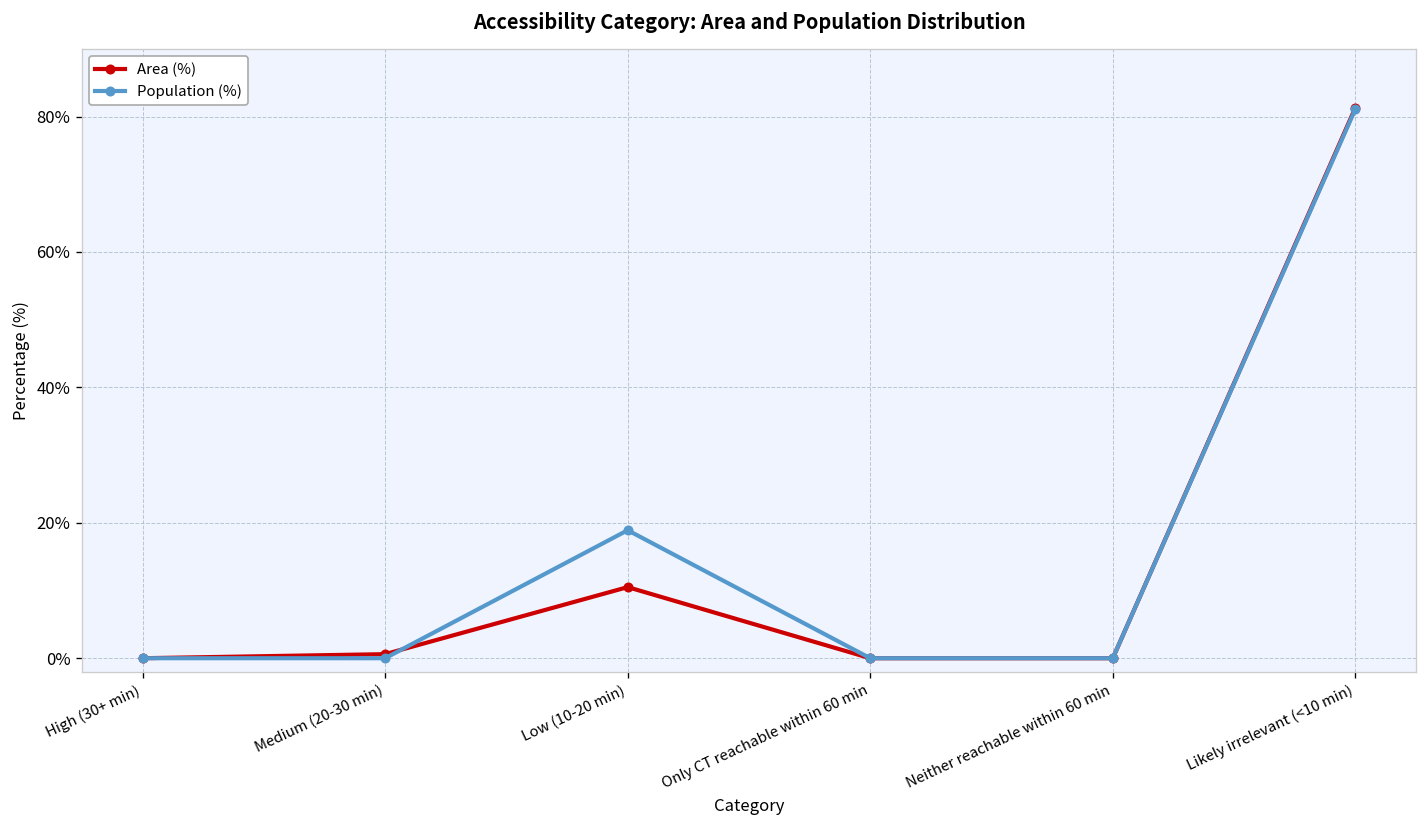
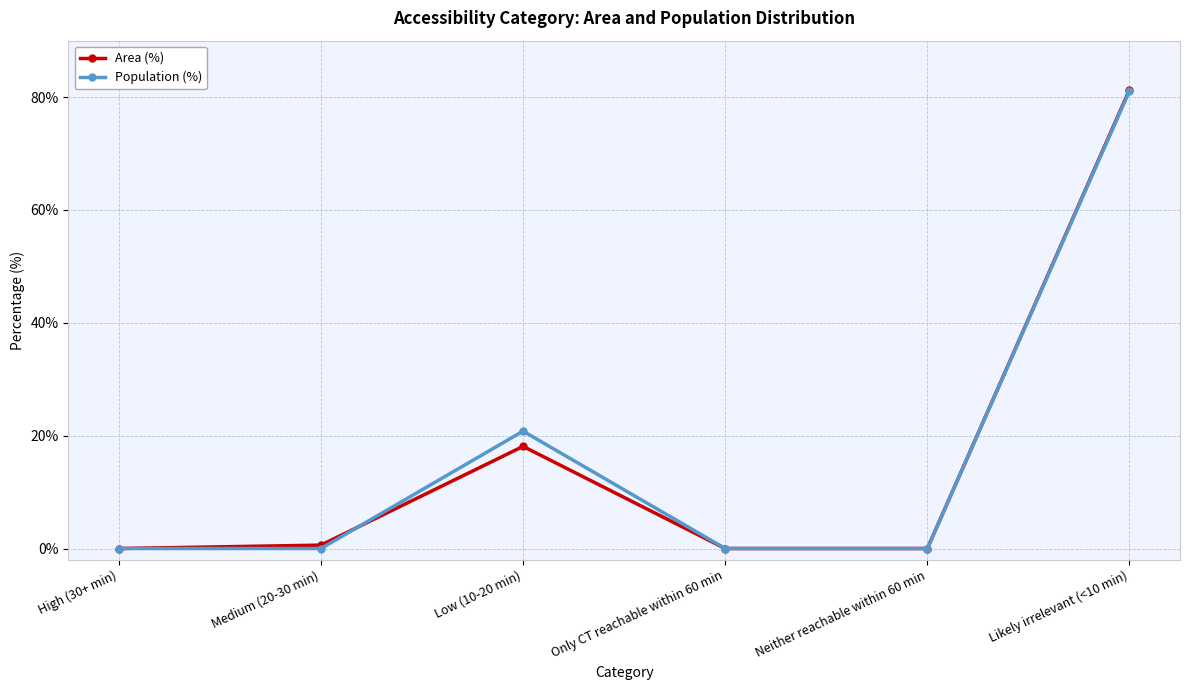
  {
    "Area (%)": {
      "Medium (20-30 min)": "1%",
-     "Low (10-20 min)": "11%"
+     "Low (10-20 min)": "18%"
    },
    "Population (%)": {
      "Medium (20-30 min)": "0%",
-     "Low (10-20 min)": "19%"
+     "Low (10-20 min)": "21%"
    }
  }
